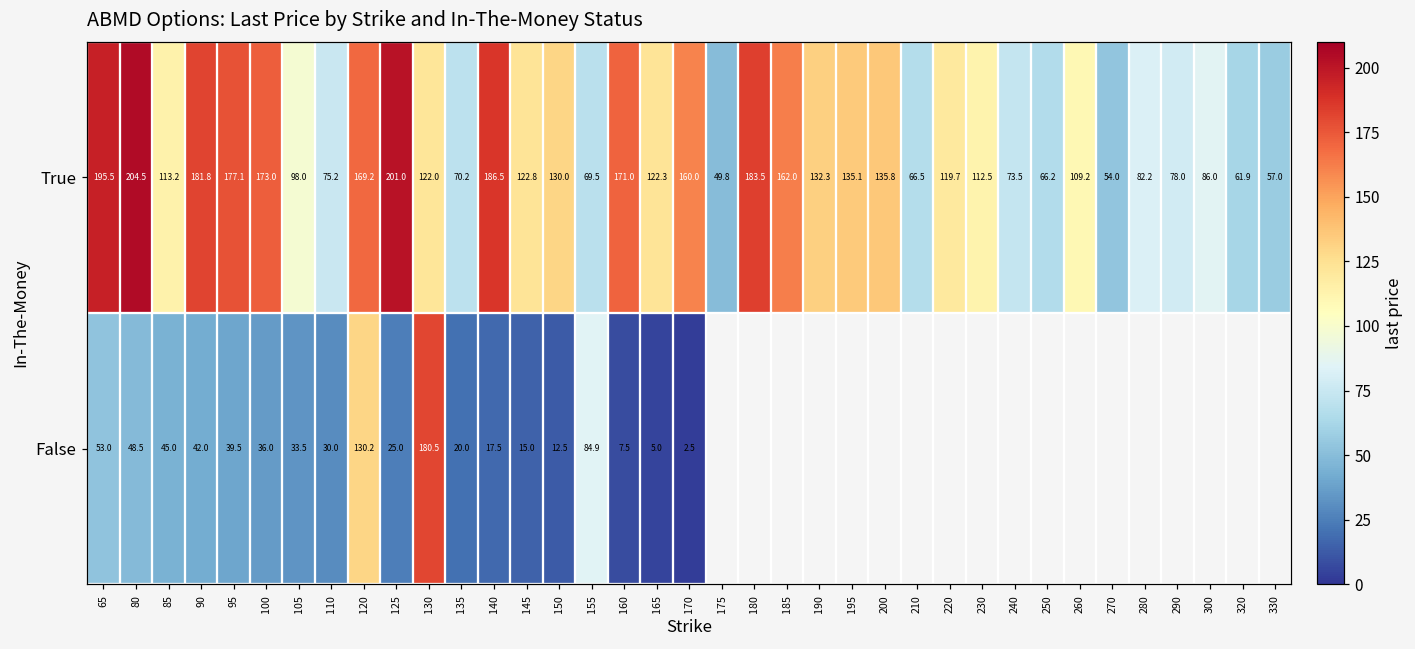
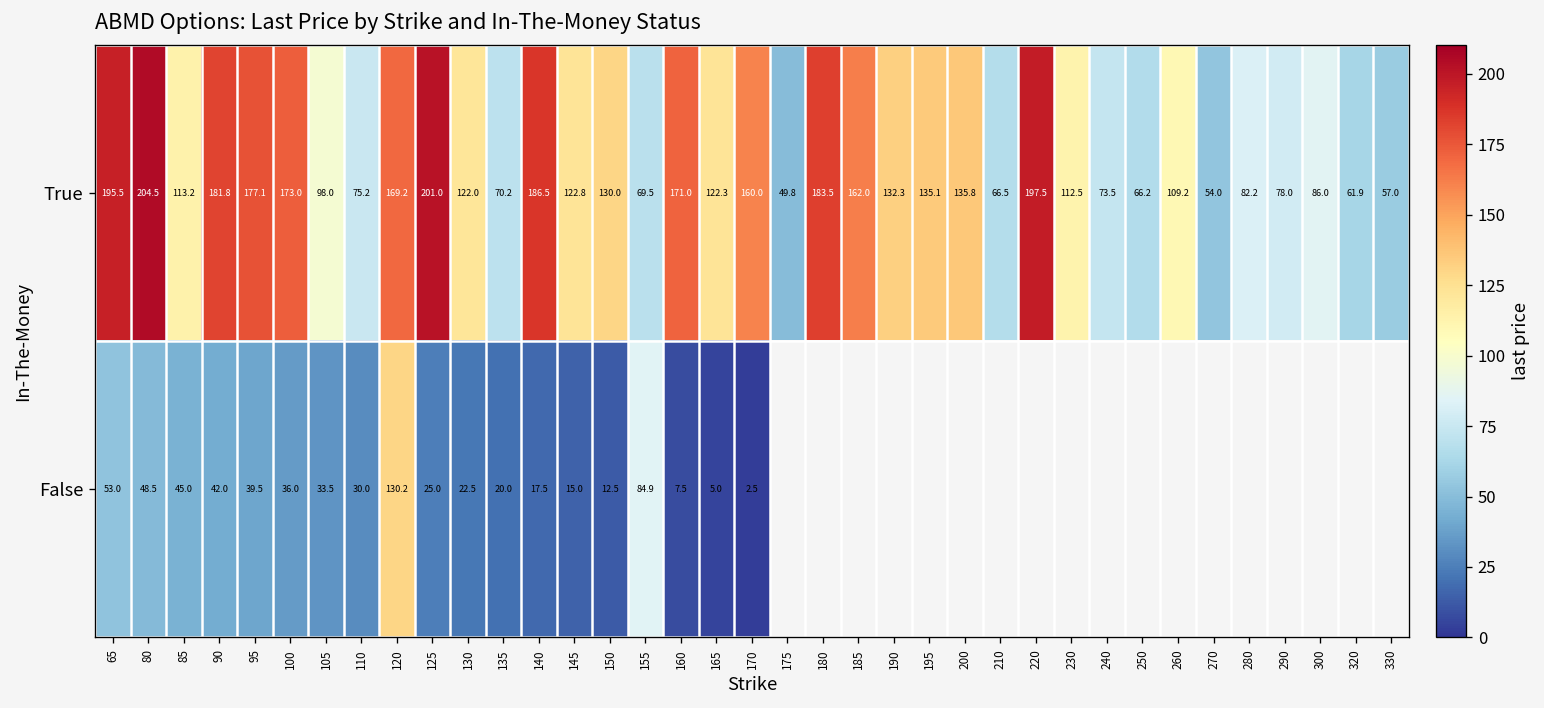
  {
    "True": {
      "65": 195.5,
      "80": 204.5,
      "85": 113.2,
      "90": 181.8,
      "95": 177.1,
      "100": 173.0,
      "105": 98.0,
      "110": 75.2,
      "120": 169.2,
      "125": 201.0,
      "130": 122.0,
      "135": 70.2,
      "140": 186.5,
      "145": 122.8,
      "150": 130.0,
      "155": 69.5,
      "160": 171.0,
      "165": 122.3,
      "170": 160.0,
      "175": 49.8,
      "180": 183.5,
      "185": 162.0,
      "190": 132.3,
      "195": 135.1,
      "200": 135.8,
      "210": 66.5,
-     "220": 119.7,
+     "220": 197.5,
      "230": 112.5,
      "240": 73.5,
      "250": 66.2,
      "260": 109.2,
      "270": 54.0,
      "280": 82.2,
      "290": 78.0,
      "300": 86.0,
      "320": 61.9,
      "330": 57.0
    },
    "False": {
      "65": 53.0,
      "80": 48.5,
      "85": 45.0,
      "90": 42.0,
      "95": 39.5,
      "100": 36.0,
      "105": 33.5,
      "110": 30.0,
      "120": 130.2,
      "125": 25.0,
-     "130": 180.5,
+     "130": 22.5,
      "135": 20.0,
      "140": 17.5,
      "145": 15.0,
      "150": 12.5,
      "155": 84.9,
      "160": 7.5,
      "165": 5.0,
      "170": 2.5
    }
  }
